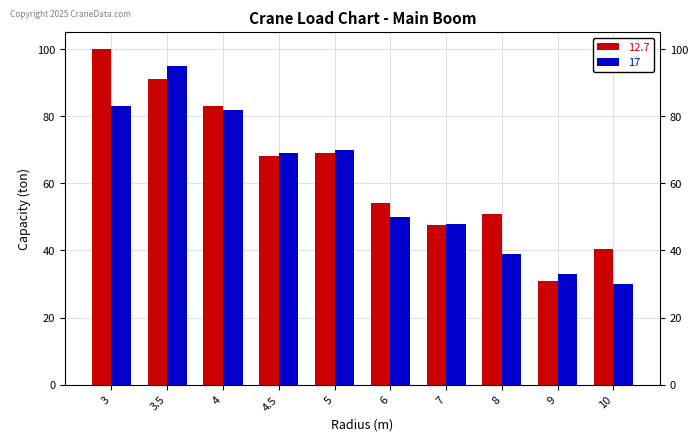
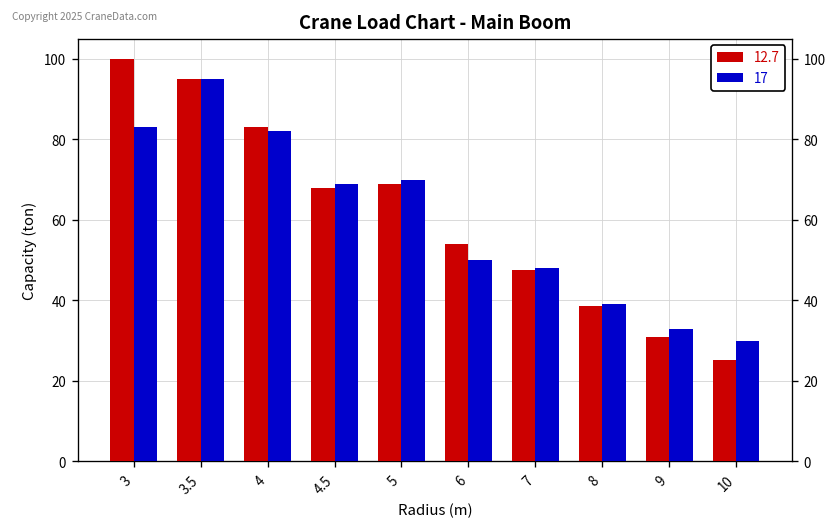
  {
    "12.7": {
      "3": 100,
-     "3.5": 91,
+     "3.5": 95,
      "4": 83,
      "4.5": 68,
      "5": 69,
      "6": 54,
      "7": 48,
-     "8": 51,
+     "8": 39,
      "9": 31,
-     "10": 41
+     "10": 25
    },
    "17": {
      "3": 83,
      "3.5": 95,
      "4": 82,
      "4.5": 69,
      "5": 70,
      "6": 50,
      "7": 48,
      "8": 39,
      "9": 33,
      "10": 30
    }
  }
